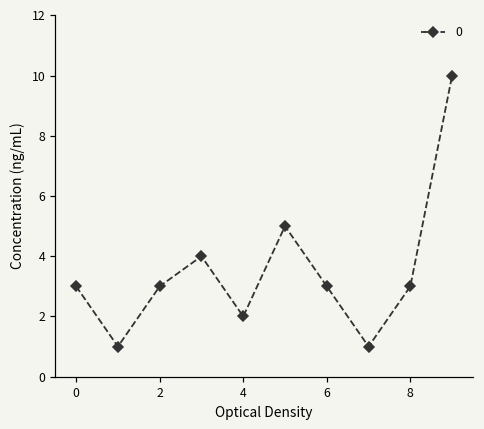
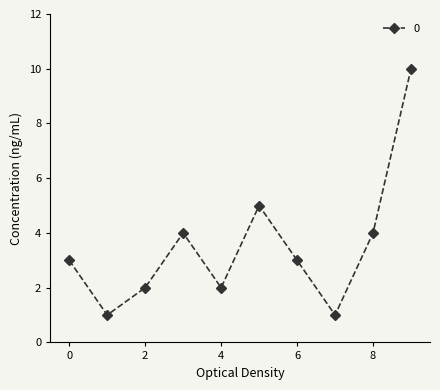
  {
    "0": 3,
-   "2": 3,
+   "2": 2,
    "4": 2,
    "6": 3,
-   "8": 3
+   "8": 4
  }
